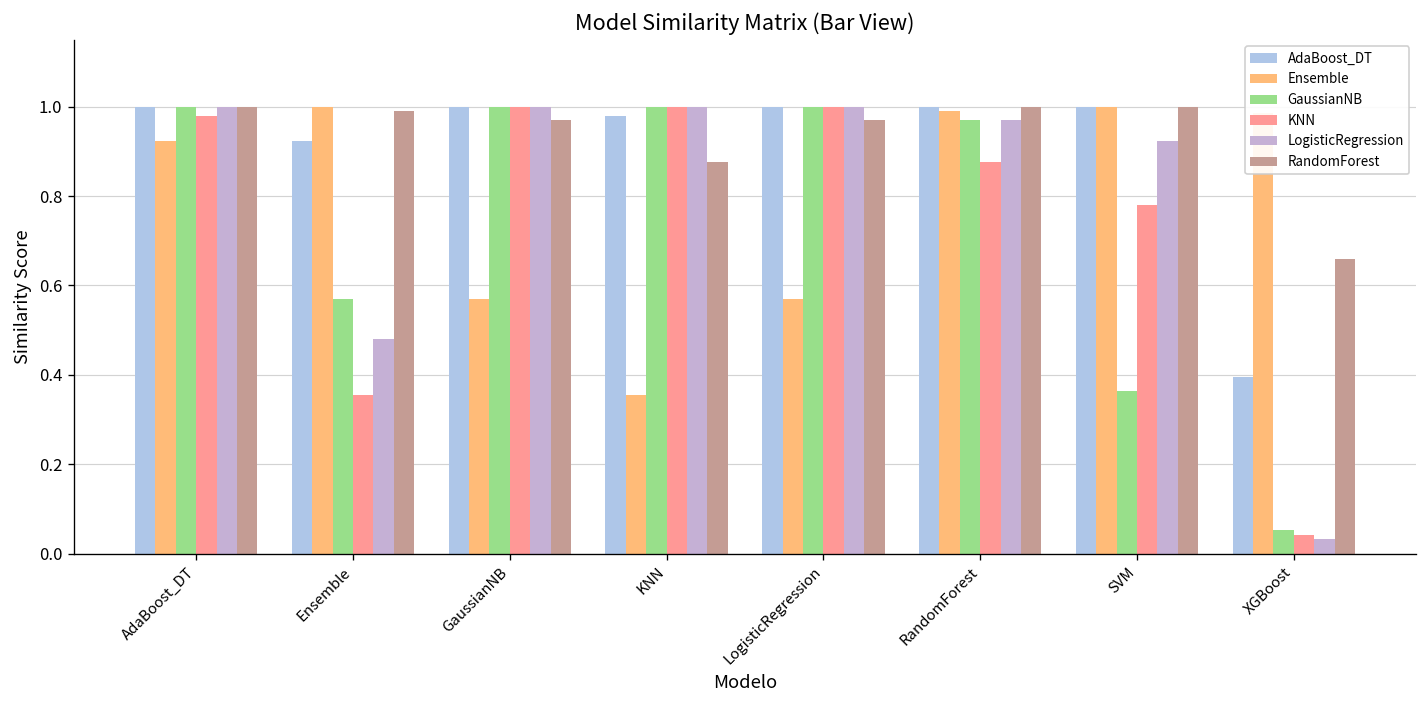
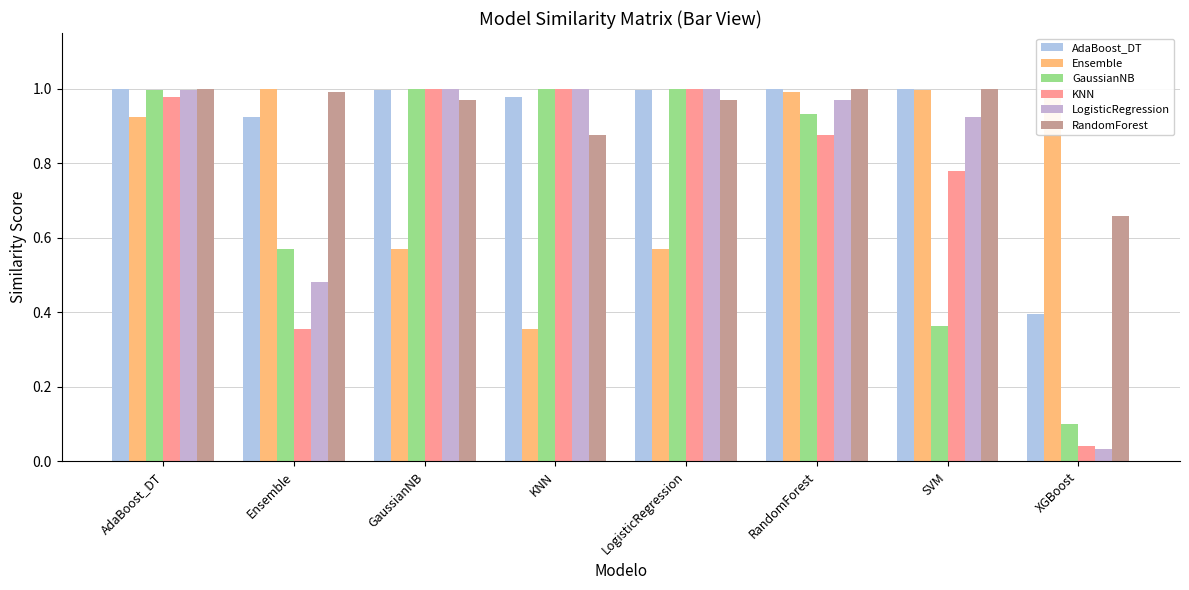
  {
    "GaussianNB": {
      "AdaBoost_DT": 1.00,
      "Ensemble": 0.57,
      "GaussianNB": 1.00,
      "KNN": 1.00,
      "LogisticRegression": 1.00,
-     "RandomForest": 0.97,
+     "RandomForest": 0.93,
      "SVM": 0.36,
-     "XGBoost": 0.05
+     "XGBoost": 0.10
    }
  }
